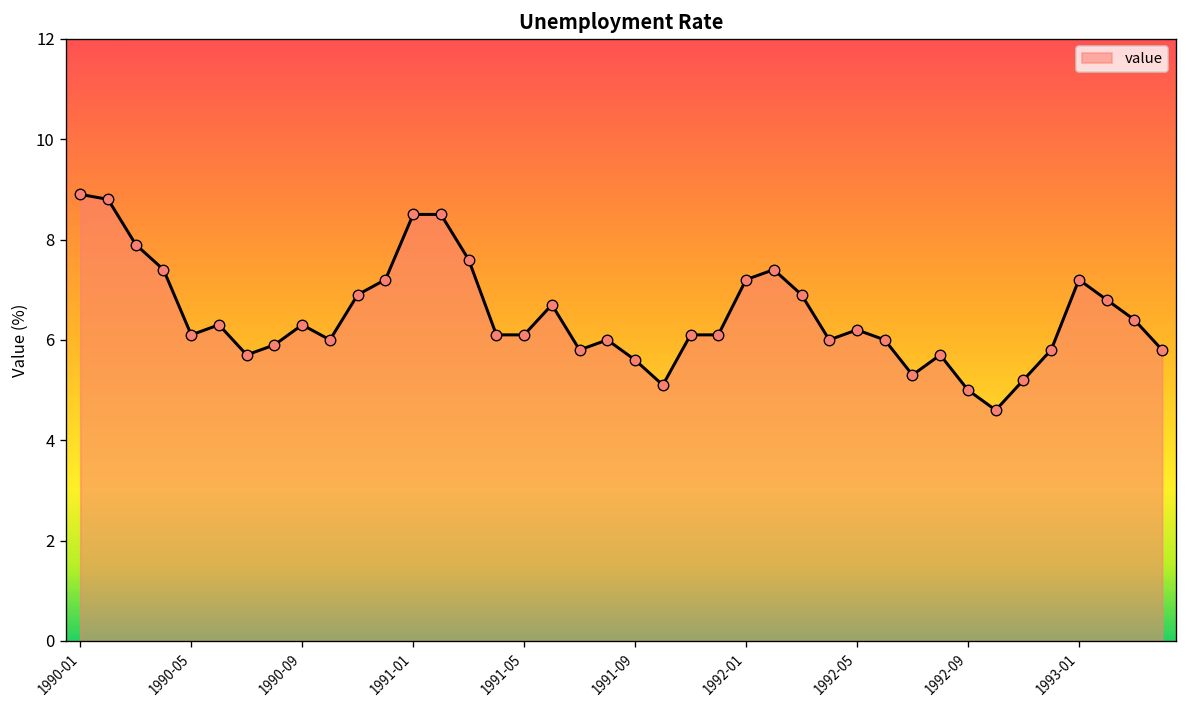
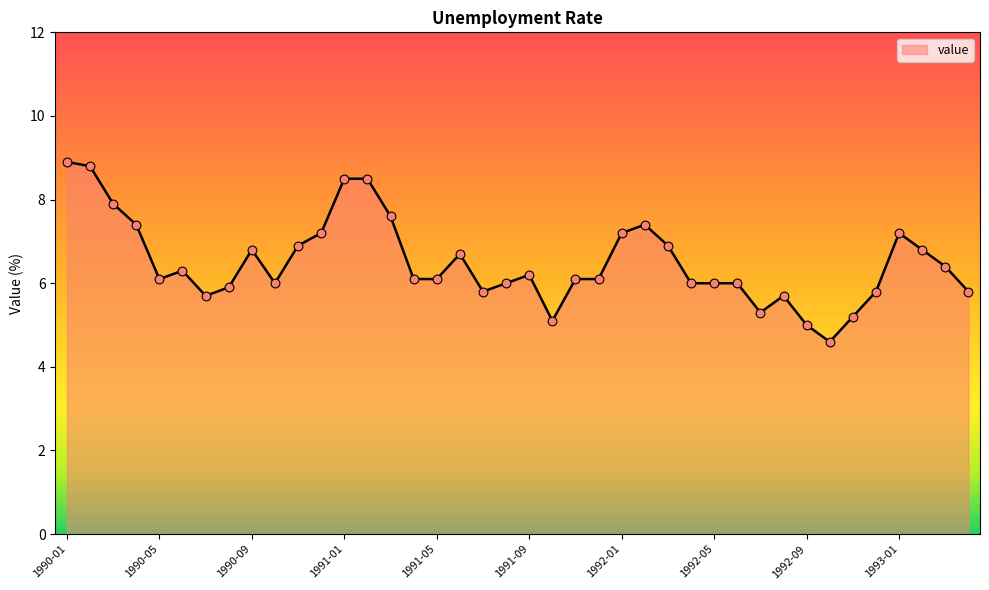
  {
    "1990-01": 8.9,
    "1990-05": 6.1,
-   "1990-09": 6.3,
+   "1990-09": 6.8,
    "1991-01": 8.5,
    "1991-05": 6.1,
-   "1991-09": 5.6,
+   "1991-09": 6.2,
    "1992-01": 7.2,
-   "1992-05": 6.2,
+   "1992-05": 6.0,
    "1992-09": 5.0,
    "1993-01": 7.2
  }
